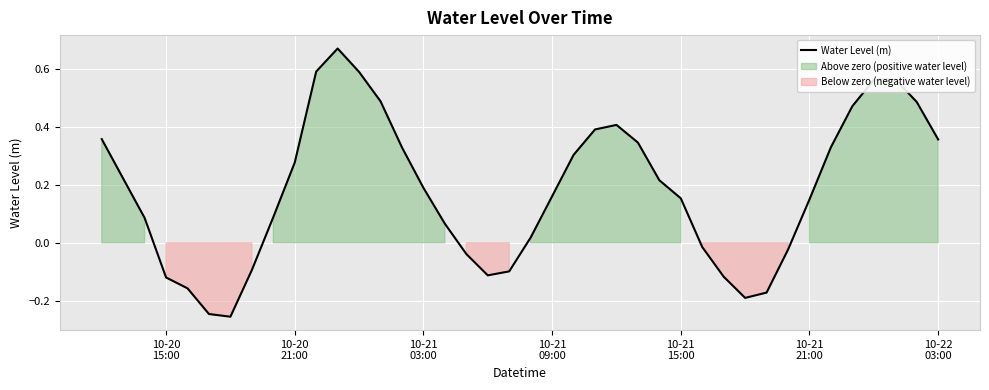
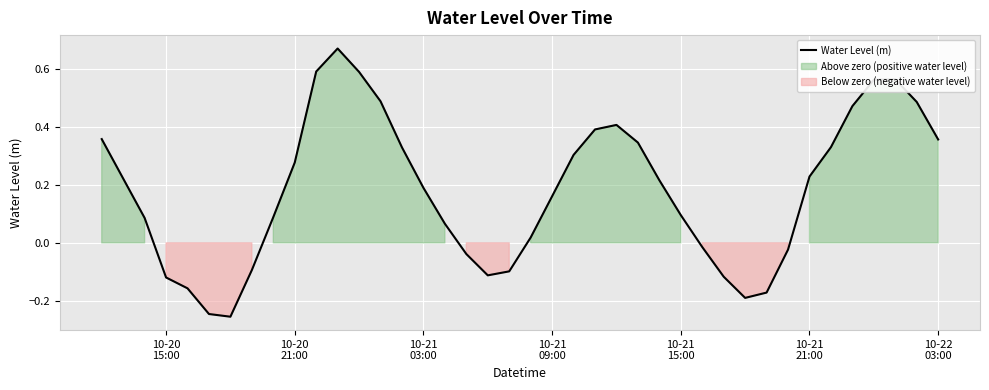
  {
    "10-20 15:00": -0.12,
    "10-20 21:00": 0.28,
    "10-21 03:00": 0.19,
    "10-21 09:00": 0.16,
-   "10-21 15:00": 0.15,
-   "10-21 21:00": 0.15,
+   "10-21 15:00": 0.10,
+   "10-21 21:00": 0.23,
    "10-22 03:00": 0.36
  }
